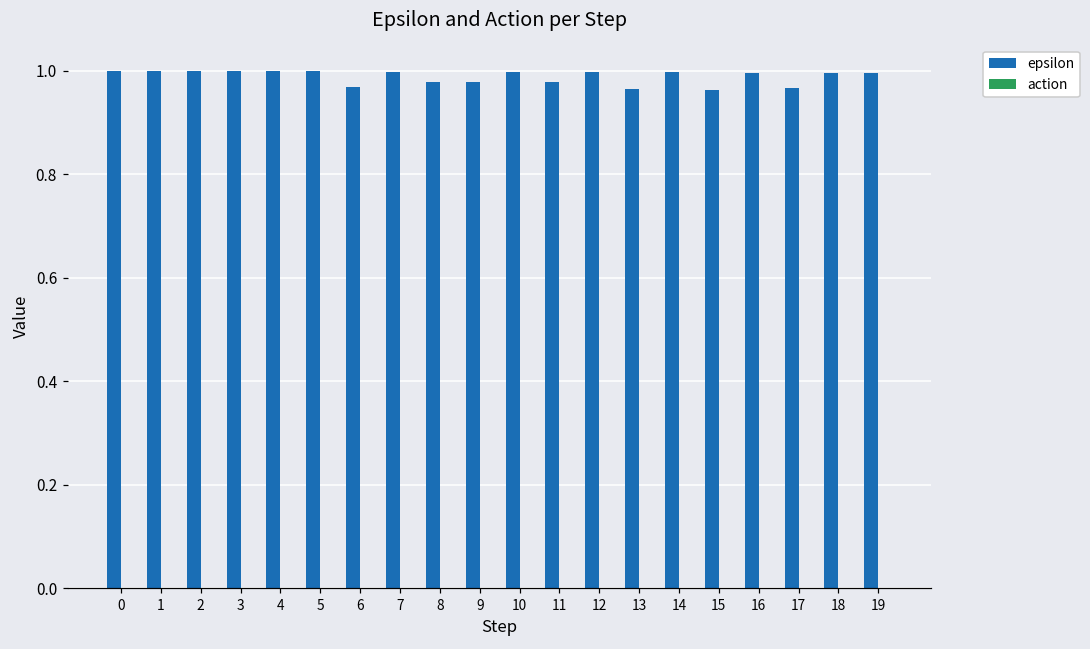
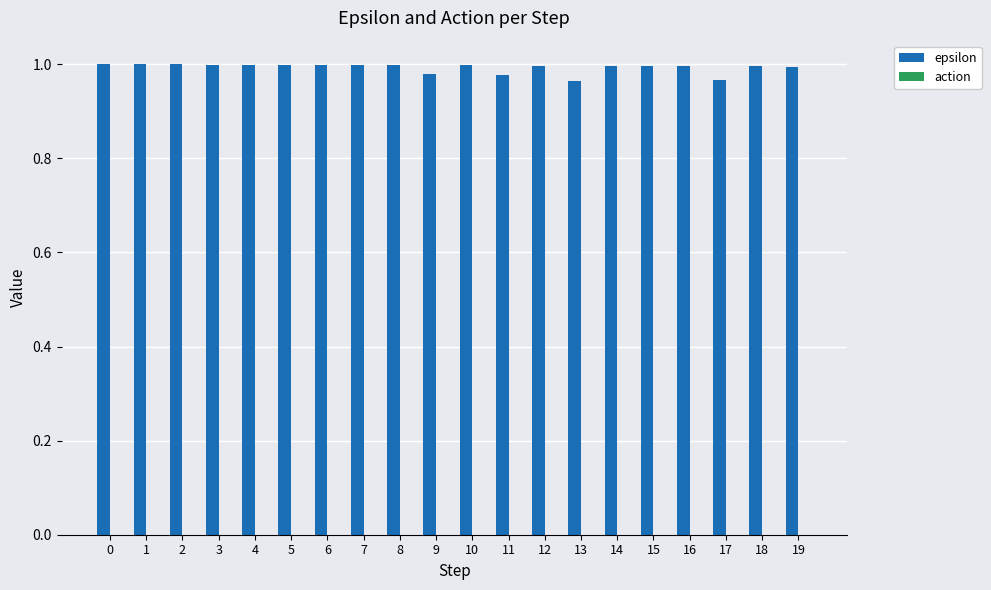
  {
    "epsilon": {
      "0": 1.00,
      "1": 1.00,
      "2": 1.00,
      "3": 1.00,
      "4": 1.00,
      "5": 1.00,
-     "6": 0.97,
+     "6": 1.00,
      "7": 1.00,
-     "8": 0.98,
+     "8": 1.00,
      "9": 0.98,
      "10": 1.00,
      "11": 0.98,
      "12": 1.00,
      "13": 0.97,
      "14": 1.00,
-     "15": 0.96,
+     "15": 1.00,
      "16": 1.00,
      "17": 0.97,
      "18": 1.00,
      "19": 1.00
    },
    "action": {
      "0": 0.00,
      "1": 0.00,
      "2": 0.00,
      "3": 0.00,
      "4": 0.00,
      "5": 0.00,
      "6": 0.00,
      "7": 0.00,
      "8": 0.00,
      "9": 0.00,
      "10": 0.00,
      "11": 0.00,
      "12": 0.00,
      "13": 0.00,
      "14": 0.00,
      "15": 0.00,
      "16": 0.00,
      "17": 0.00,
      "18": 0.00,
      "19": 0.00
    }
  }
